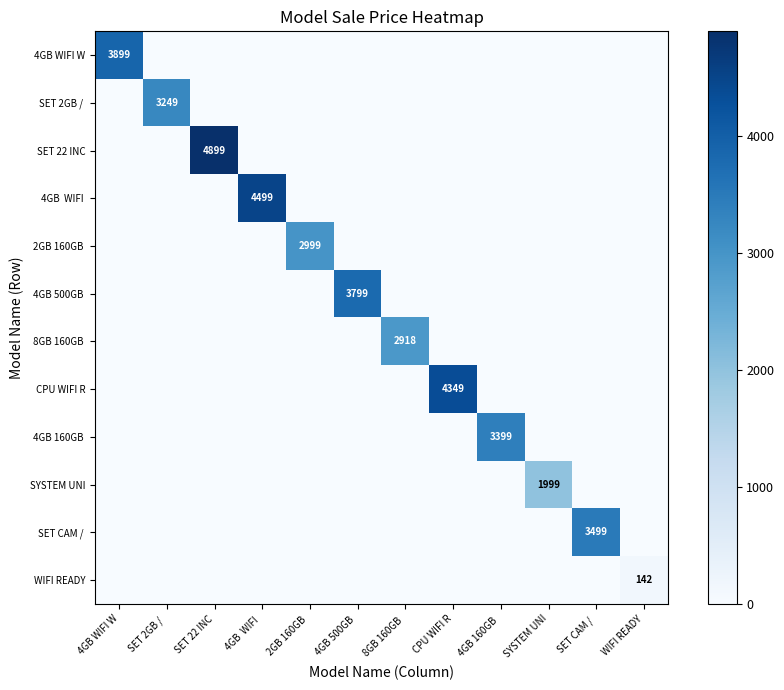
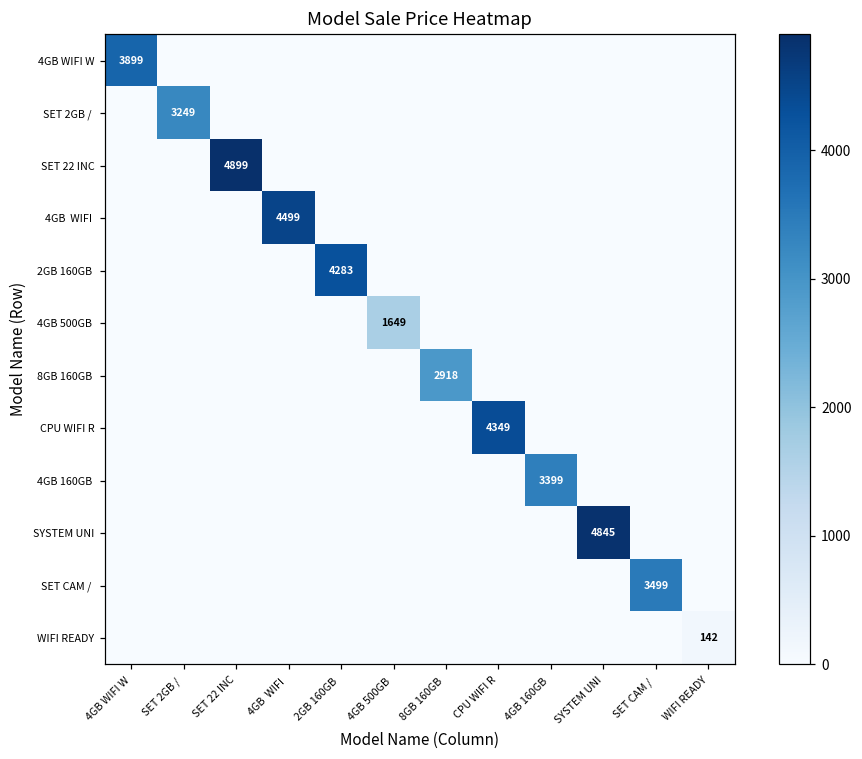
  {
    "4GB WIFI W": {
      "4GB WIFI W": 3899
    },
    "SET 2GB /": {
      "SET 2GB /": 3249
    },
    "SET 22 INC": {
      "SET 22 INC": 4899
    },
    "4GB WIFI": {
      "4GB WIFI": 4499
    },
    "2GB 160GB": {
-     "2GB 160GB": 2999
+     "2GB 160GB": 4283
    },
    "4GB 500GB": {
-     "4GB 500GB": 3799
+     "4GB 500GB": 1649
    },
    "8GB 160GB": {
      "8GB 160GB": 2918
    },
    "CPU WIFI R": {
      "CPU WIFI R": 4349
    },
    "4GB 160GB": {
      "4GB 160GB": 3399
    },
    "SYSTEM UNI": {
-     "SYSTEM UNI": 1999
+     "SYSTEM UNI": 4845
    },
    "SET CAM /": {
      "SET CAM /": 3499
    },
    "WIFI READY": {
      "WIFI READY": 142
    }
  }
